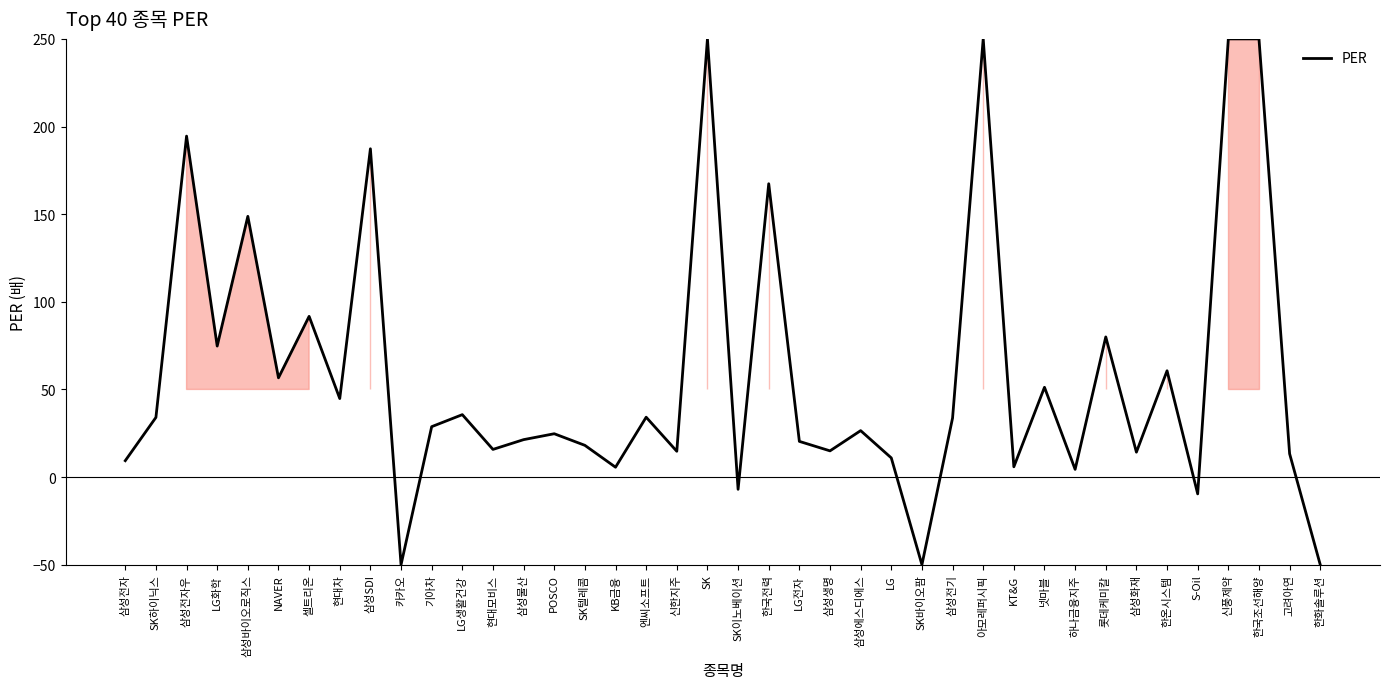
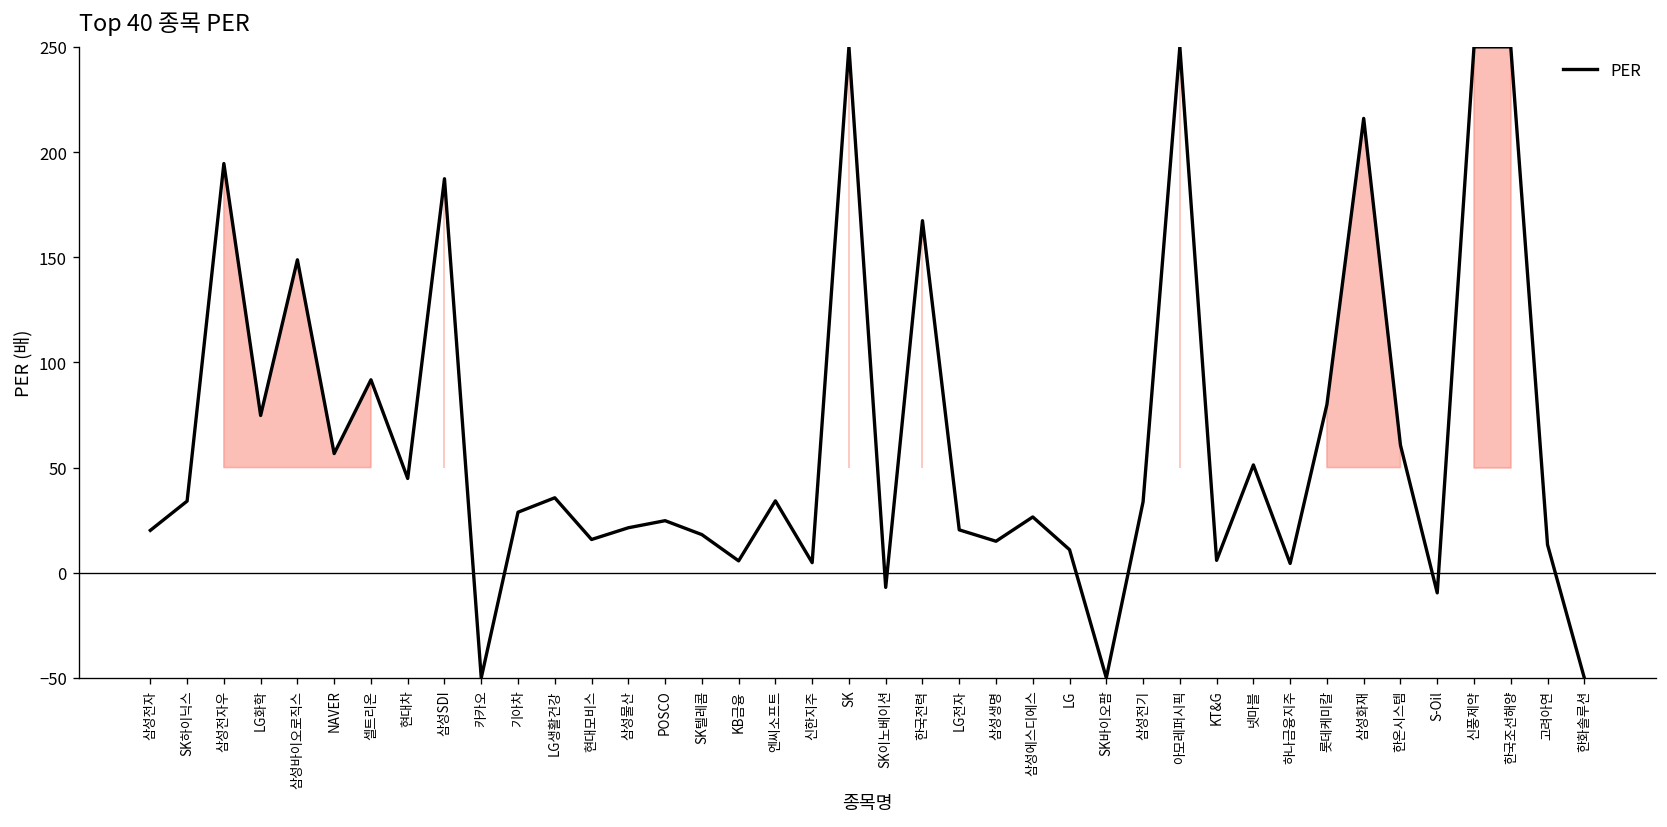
  {
-   "삼성전자": 9,
+   "삼성전자": 20,
    "SK하이닉스": 34,
    "삼성전자우": 195,
    "LG화학": 75,
    "삼성바이오로직스": 149,
    "NAVER": 57,
    "셀트리온": 92,
    "현대차": 45,
    "삼성SDI": 187,
    "카카오": -50,
    "기아차": 29,
    "LG생활건강": 36,
    "현대모비스": 16,
    "삼성물산": 21,
    "POSCO": 25,
    "SK텔레콤": 18,
    "KB금융": 6,
    "엔씨소프트": 34,
-   "신한지주": 15,
+   "신한지주": 5,
    "SK": 250,
    "SK이노베이션": -7,
    "한국전력": 167,
    "LG전자": 20,
    "삼성생명": 15,
    "삼성에스디에스": 27,
    "LG": 11,
    "SK바이오팜": -50,
    "삼성전기": 34,
    "아모레퍼시픽": 250,
    "KT&G": 6,
    "넷마블": 51,
    "하나금융지주": 4,
    "롯데케미칼": 80,
-   "삼성화재": 14,
+   "삼성화재": 216,
    "한온시스템": 61,
    "S-Oil": -10,
    "신풍제약": 250,
    "한국조선해양": 250,
    "고려아연": 13,
    "한화솔루션": -50
  }
